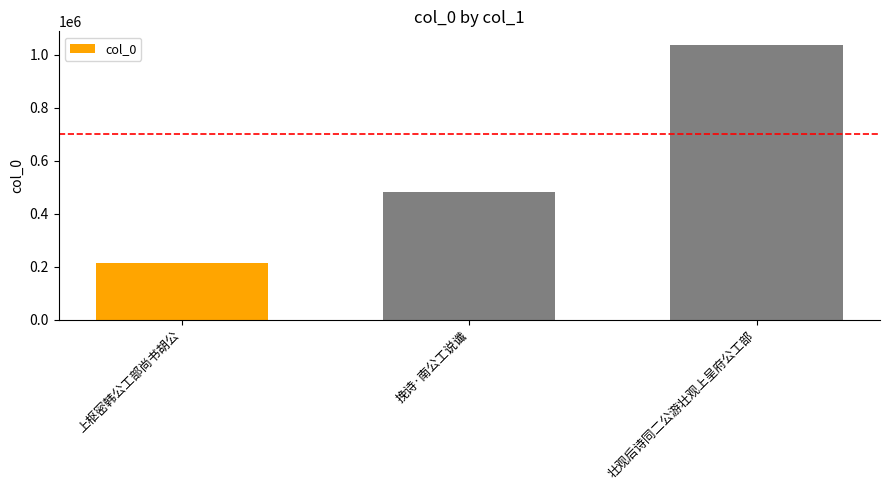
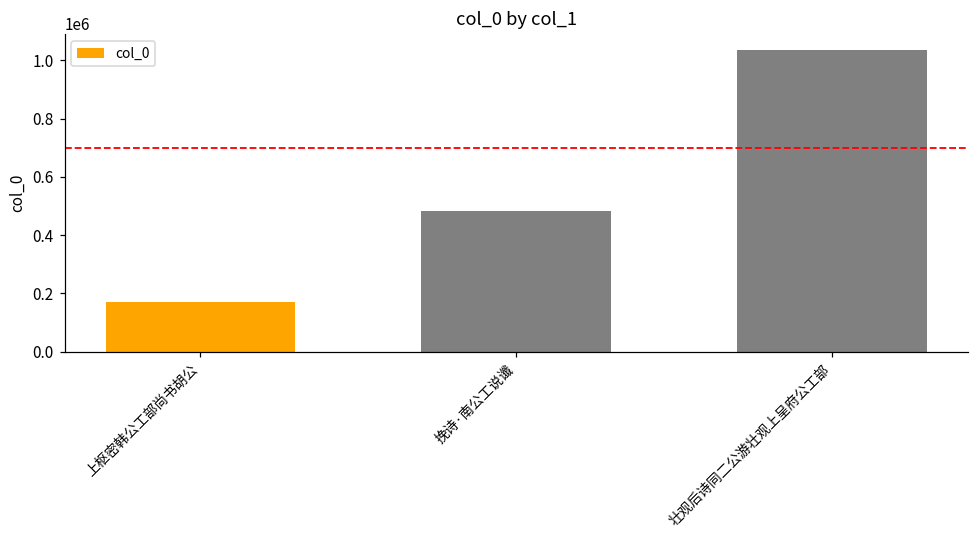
  {
-   "上枢密韩公工部尚书胡公": 210000,
+   "上枢密韩公工部尚书胡公": 170000,
    "挽诗·南公工说谶": 480000,
    "壮观后诗同二公游壮观上呈府公工部": 1040000
  }
